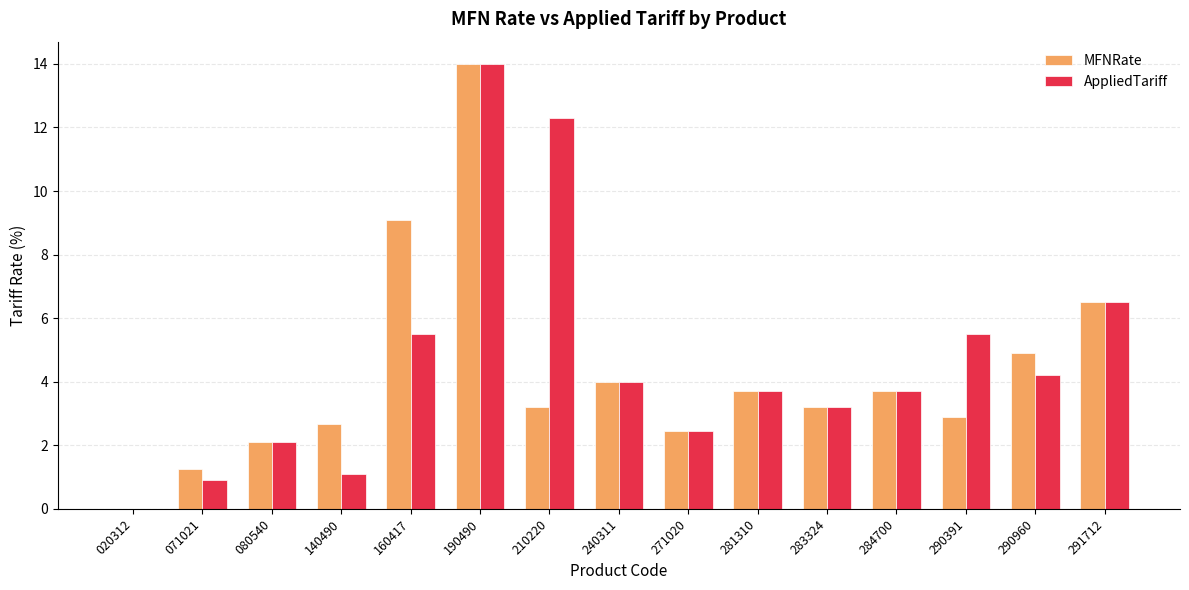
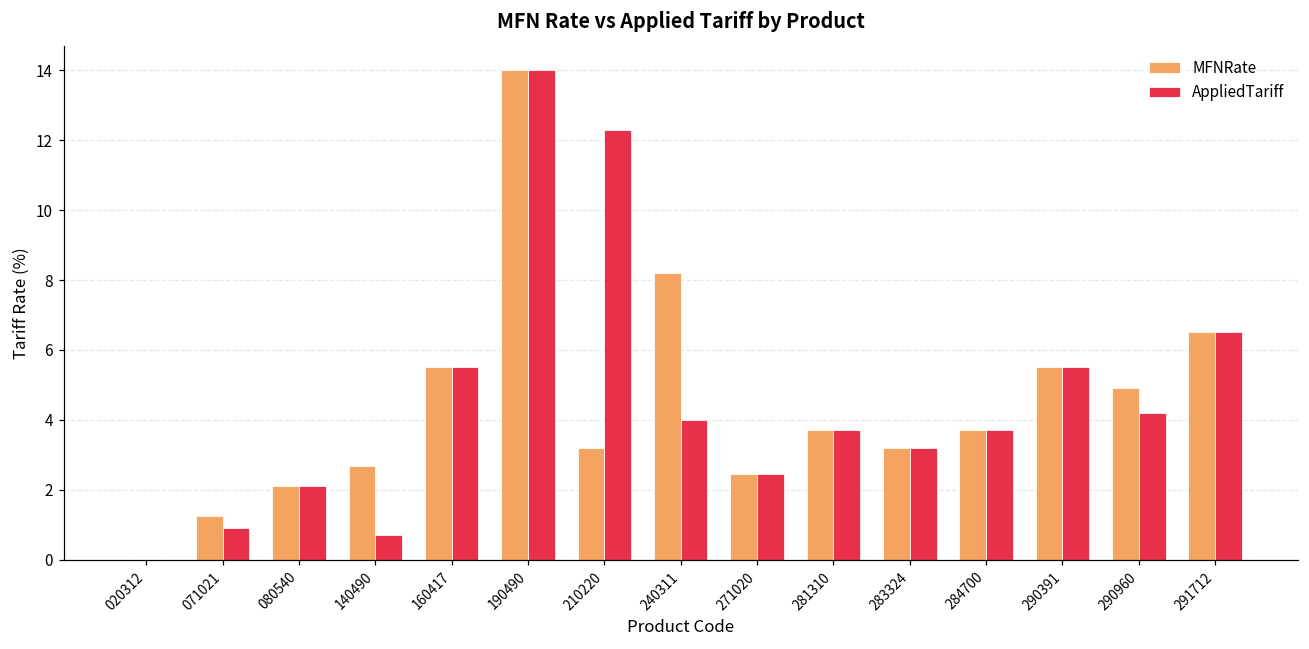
  {
    "MFNRate": {
      "020312": 0.0,
      "071021": 1.3,
      "080540": 2.1,
      "140490": 2.7,
-     "160417": 9.1,
+     "160417": 5.5,
      "190490": 14.0,
      "210220": 3.2,
-     "240311": 4.0,
+     "240311": 8.2,
      "271020": 2.5,
      "281310": 3.7,
      "283324": 3.2,
      "284700": 3.7,
-     "290391": 2.9,
+     "290391": 5.5,
      "290960": 4.9,
      "291712": 6.5
    },
    "AppliedTariff": {
      "020312": 0.0,
      "071021": 0.9,
      "080540": 2.1,
-     "140490": 1.1,
+     "140490": 0.7,
      "160417": 5.5,
      "190490": 14.0,
      "210220": 12.3,
      "240311": 4.0,
      "271020": 2.5,
      "281310": 3.7,
      "283324": 3.2,
      "284700": 3.7,
      "290391": 5.5,
      "290960": 4.2,
      "291712": 6.5
    }
  }
